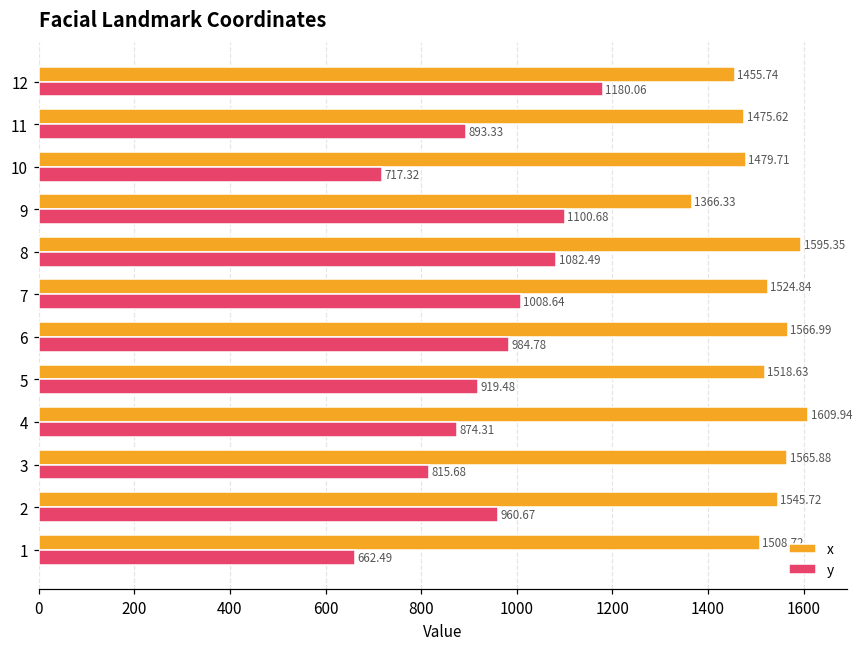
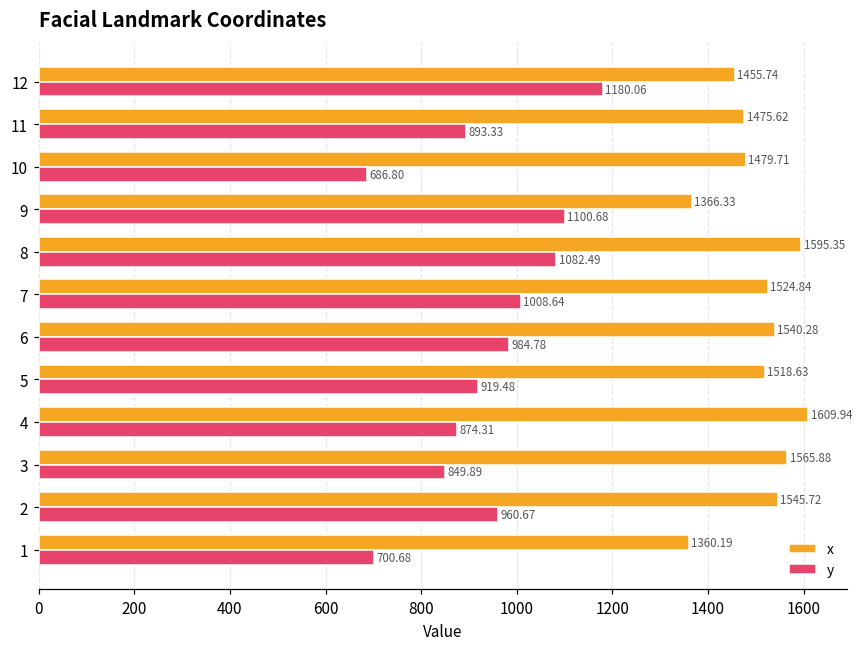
  {
    "x": {
      "12": 1455.74,
      "11": 1475.62,
      "10": 1479.71,
      "9": 1366.33,
      "8": 1595.35,
      "7": 1524.84,
-     "6": 1566.99,
+     "6": 1540.28,
      "5": 1518.63,
      "4": 1609.94,
      "3": 1565.88,
      "2": 1545.72,
-     "1": 1508.72
+     "1": 1360.19
    },
    "y": {
      "12": 1180.06,
      "11": 893.33,
-     "10": 717.32,
+     "10": 686.80,
      "9": 1100.68,
      "8": 1082.49,
      "7": 1008.64,
      "6": 984.78,
      "5": 919.48,
      "4": 874.31,
-     "3": 815.68,
+     "3": 849.89,
      "2": 960.67,
-     "1": 662.49
+     "1": 700.68
    }
  }
